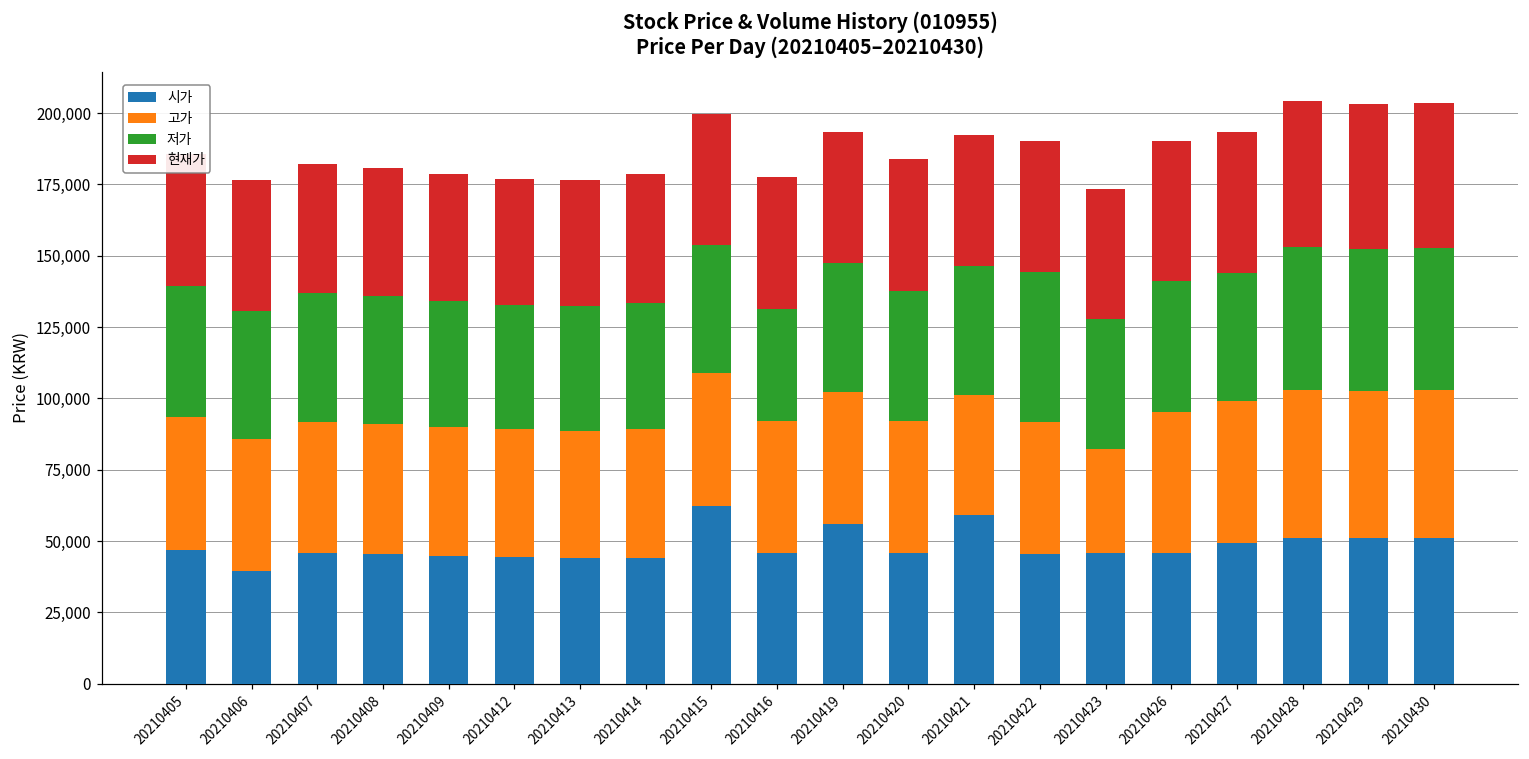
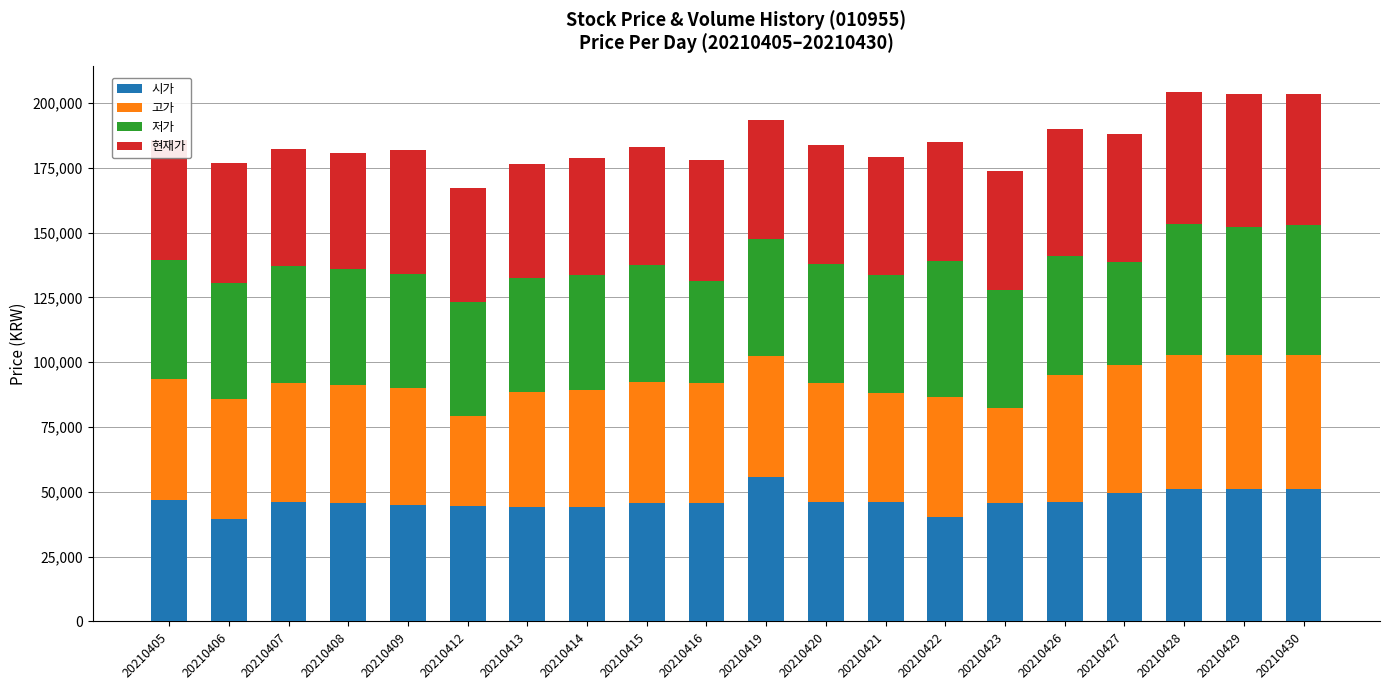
  {
    "시가": {
      "20210405": "47,000",
      "20210406": "40,000",
      "20210407": "46,000",
      "20210408": "46,000",
      "20210409": "45,000",
      "20210412": "45,000",
      "20210413": "44,000",
      "20210414": "44,000",
-     "20210415": "62,000",
+     "20210415": "46,000",
      "20210416": "46,000",
      "20210419": "56,000",
      "20210420": "46,000",
-     "20210421": "59,000",
-     "20210422": "46,000",
+     "20210421": "46,000",
+     "20210422": "40,000",
      "20210423": "46,000",
      "20210426": "46,000",
      "20210427": "49,000",
      "20210428": "51,000",
      "20210429": "51,000",
      "20210430": "51,000"
    },
    "고가": {
      "20210405": "47,000",
      "20210406": "46,000",
      "20210407": "46,000",
      "20210408": "46,000",
      "20210409": "45,000",
-     "20210412": "45,000",
+     "20210412": "35,000",
      "20210413": "44,000",
      "20210414": "45,000",
      "20210415": "47,000",
      "20210416": "46,000",
      "20210419": "46,000",
      "20210420": "46,000",
      "20210421": "42,000",
      "20210422": "46,000",
      "20210423": "37,000",
      "20210426": "49,000",
      "20210427": "50,000",
      "20210428": "52,000",
      "20210429": "51,000",
      "20210430": "52,000"
    },
    "저가": {
      "20210405": "46,000",
      "20210406": "45,000",
      "20210407": "45,000",
      "20210408": "45,000",
      "20210409": "44,000",
      "20210412": "44,000",
      "20210413": "44,000",
      "20210414": "44,000",
      "20210415": "45,000",
      "20210416": "39,000",
      "20210419": "45,000",
      "20210420": "46,000",
      "20210421": "45,000",
      "20210422": "52,000",
      "20210423": "45,000",
      "20210426": "46,000",
-     "20210427": "45,000",
+     "20210427": "40,000",
      "20210428": "50,000",
      "20210429": "50,000",
      "20210430": "50,000"
    },
    "현재가": {
      "20210406": "46,000",
      "20210407": "45,000",
      "20210408": "45,000",
-     "20210409": "44,000",
+     "20210409": "48,000",
      "20210412": "44,000",
      "20210413": "44,000",
      "20210414": "45,000",
      "20210415": "46,000",
      "20210416": "46,000",
      "20210419": "46,000",
      "20210420": "46,000",
      "20210421": "46,000",
      "20210422": "46,000",
      "20210423": "46,000",
      "20210426": "49,000",
      "20210427": "50,000",
      "20210428": "51,000",
      "20210429": "51,000",
      "20210430": "51,000"
    }
  }
